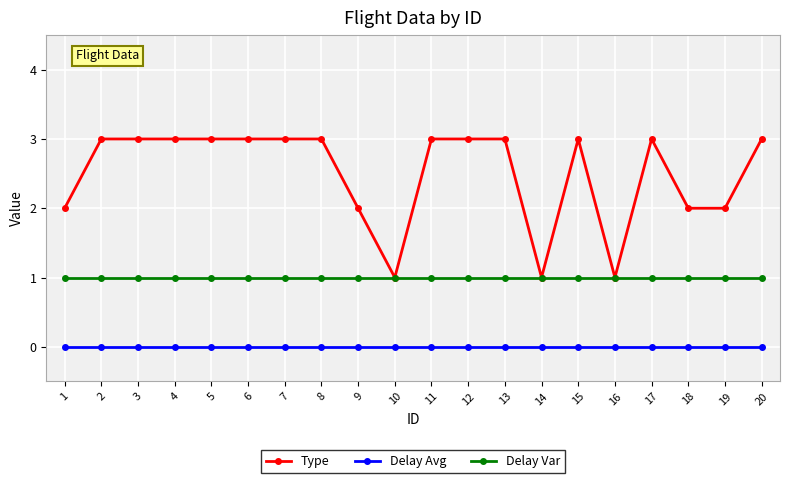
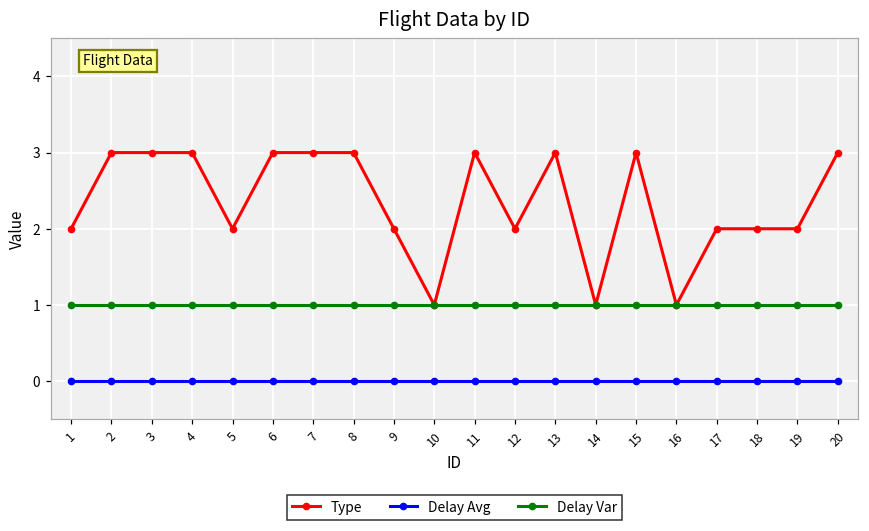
  {
    "Type": {
      "1": 2,
      "2": 3,
      "3": 3,
      "4": 3,
-     "5": 3,
+     "5": 2,
      "6": 3,
      "7": 3,
      "8": 3,
      "9": 2,
      "11": 3,
-     "12": 3,
+     "12": 2,
      "13": 3,
      "15": 3,
-     "17": 3,
+     "17": 2,
      "18": 2,
      "19": 2,
      "20": 3
    },
    "Delay Avg": {
      "1": 0,
      "2": 0,
      "3": 0,
      "4": 0,
      "5": 0,
      "6": 0,
      "7": 0,
      "8": 0,
      "9": 0,
      "10": 0,
      "11": 0,
      "12": 0,
      "13": 0,
      "14": 0,
      "15": 0,
      "16": 0,
      "17": 0,
      "18": 0,
      "19": 0,
      "20": 0
    },
    "Delay Var": {
      "1": 1,
      "2": 1,
      "3": 1,
      "4": 1,
      "5": 1,
      "6": 1,
      "7": 1,
      "8": 1,
      "9": 1,
      "11": 1,
      "12": 1,
      "13": 1,
      "15": 1,
      "17": 1,
      "18": 1,
      "19": 1,
      "20": 1
    }
  }
